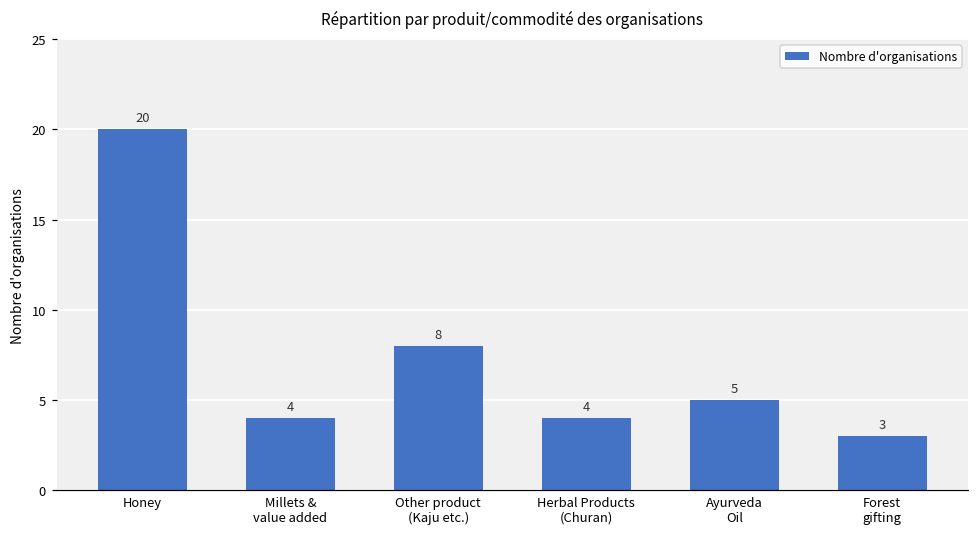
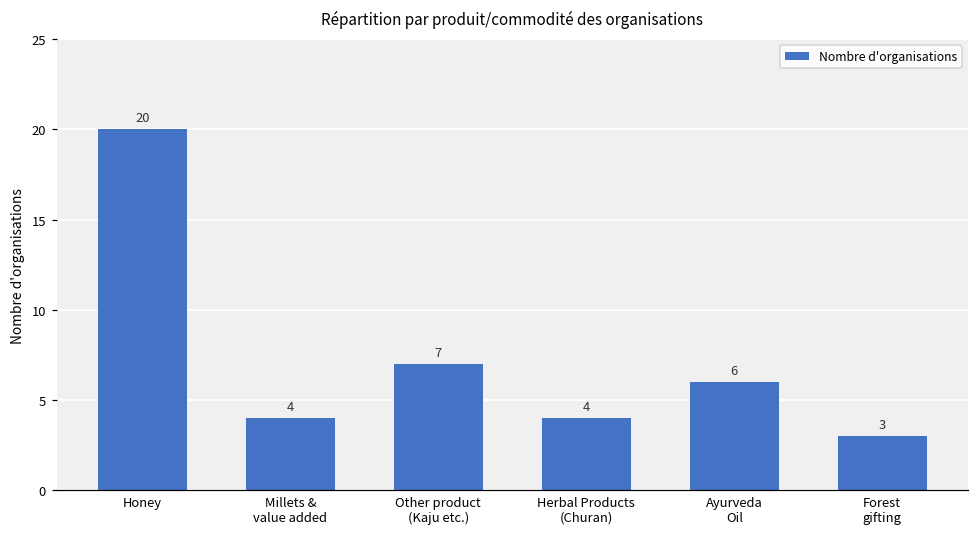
  {
    "Honey": 20,
    "Millets & value added": 4,
-   "Other product (Kaju etc.)": 8,
+   "Other product (Kaju etc.)": 7,
    "Herbal Products (Churan)": 4,
-   "Ayurveda Oil": 5,
+   "Ayurveda Oil": 6,
    "Forest gifting": 3
  }
